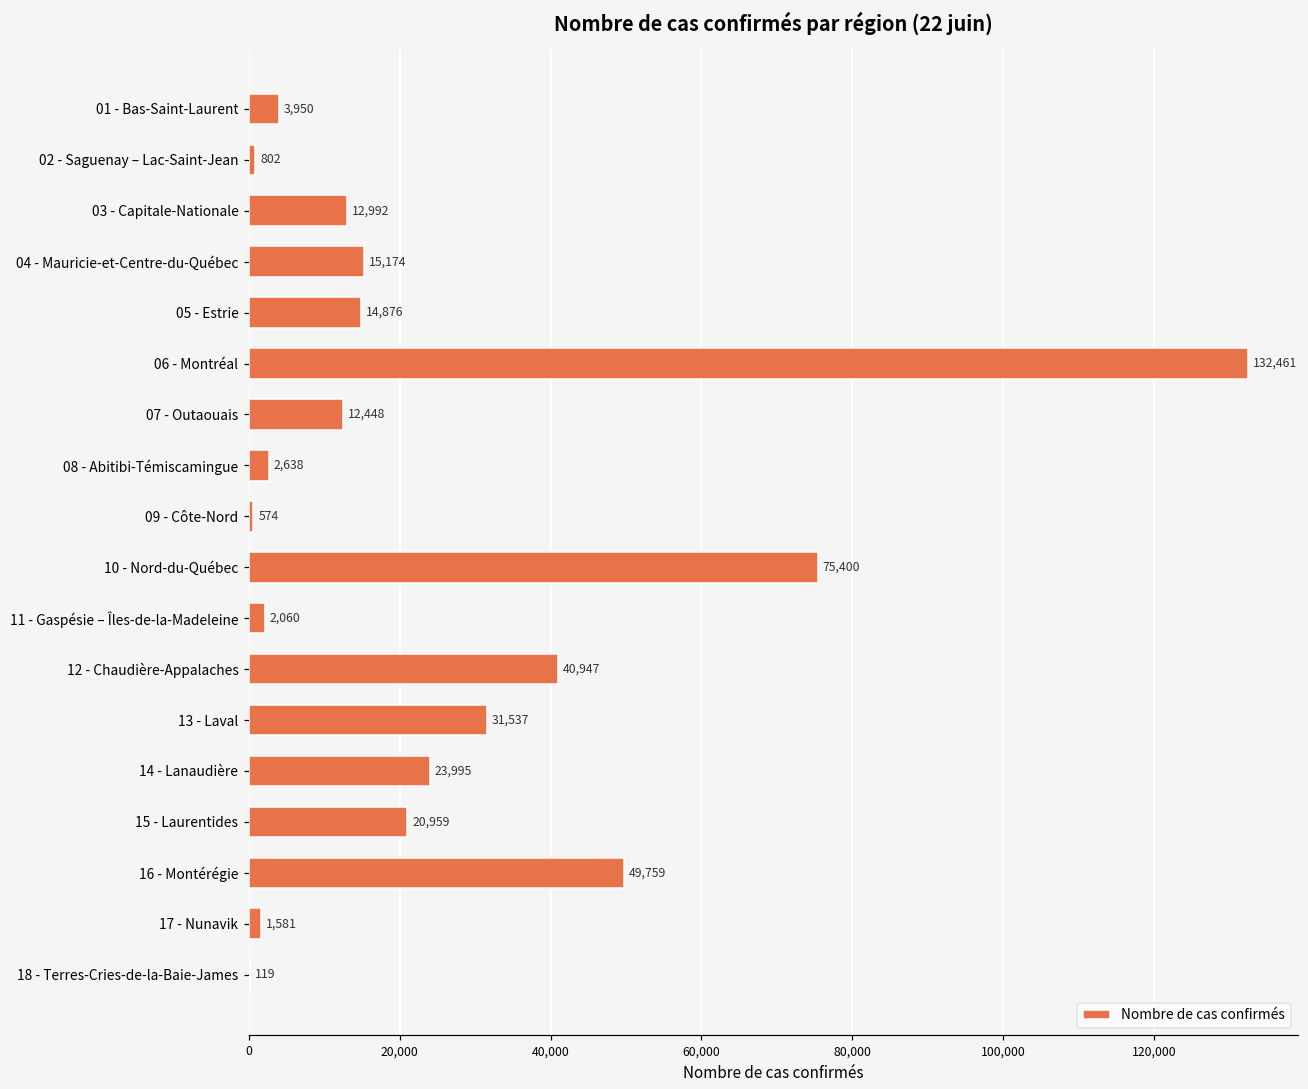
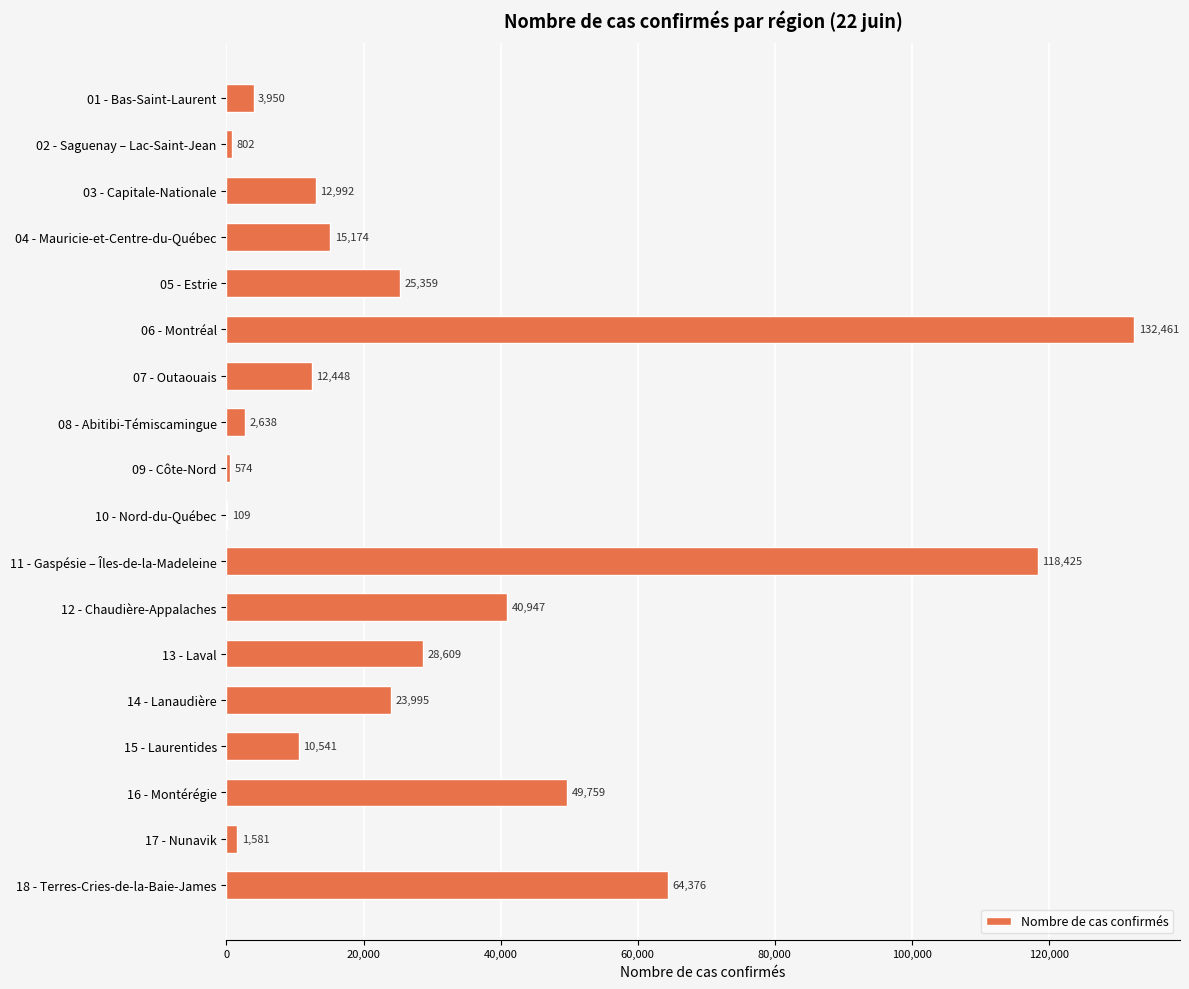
  {
    "01 - Bas-Saint-Laurent": "3,950",
    "02 - Saguenay – Lac-Saint-Jean": "802",
    "03 - Capitale-Nationale": "12,992",
    "04 - Mauricie-et-Centre-du-Québec": "15,174",
-   "05 - Estrie": "14,876",
+   "05 - Estrie": "25,359",
    "06 - Montréal": "132,461",
    "07 - Outaouais": "12,448",
    "08 - Abitibi-Témiscamingue": "2,638",
    "09 - Côte-Nord": "574",
-   "10 - Nord-du-Québec": "75,400",
-   "11 - Gaspésie – Îles-de-la-Madeleine": "2,060",
+   "10 - Nord-du-Québec": "109",
+   "11 - Gaspésie – Îles-de-la-Madeleine": "118,425",
    "12 - Chaudière-Appalaches": "40,947",
-   "13 - Laval": "31,537",
+   "13 - Laval": "28,609",
    "14 - Lanaudière": "23,995",
-   "15 - Laurentides": "20,959",
+   "15 - Laurentides": "10,541",
    "16 - Montérégie": "49,759",
    "17 - Nunavik": "1,581",
-   "18 - Terres-Cries-de-la-Baie-James": "119"
+   "18 - Terres-Cries-de-la-Baie-James": "64,376"
  }
